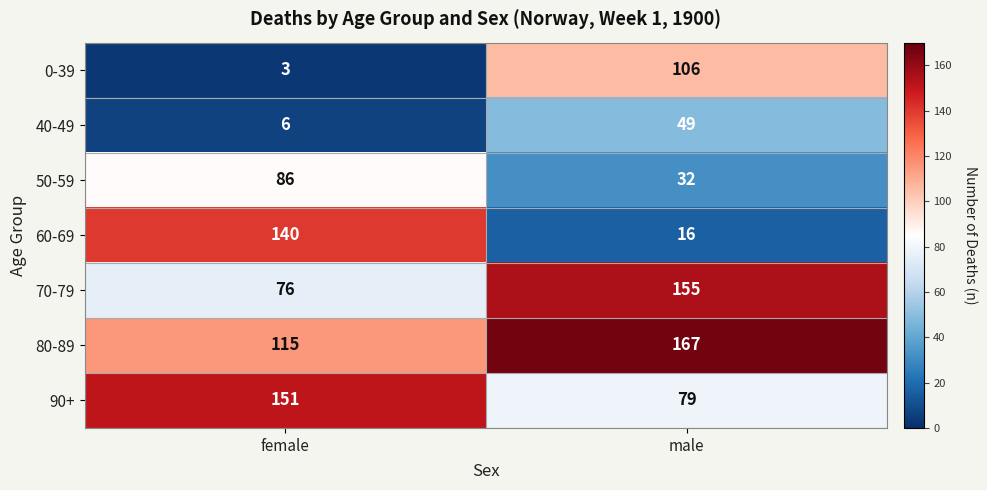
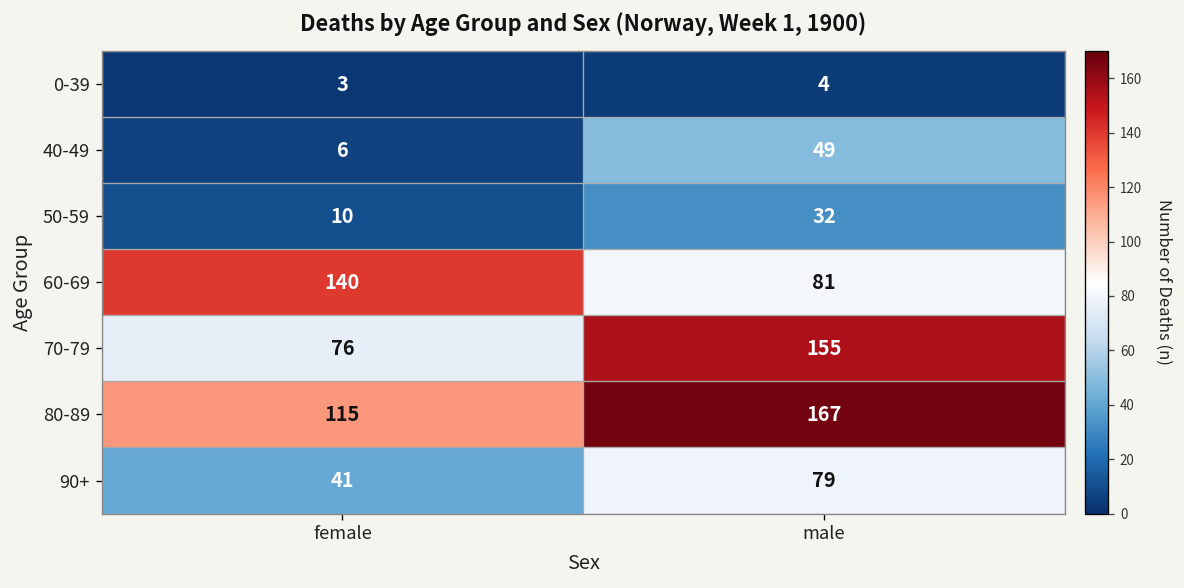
  {
    "0-39": {
      "female": 3,
-     "male": 106
+     "male": 4
    },
    "40-49": {
      "female": 6,
      "male": 49
    },
    "50-59": {
-     "female": 86,
+     "female": 10,
      "male": 32
    },
    "60-69": {
      "female": 140,
-     "male": 16
+     "male": 81
    },
    "70-79": {
      "female": 76,
      "male": 155
    },
    "80-89": {
      "female": 115,
      "male": 167
    },
    "90+": {
-     "female": 151,
+     "female": 41,
      "male": 79
    }
  }
